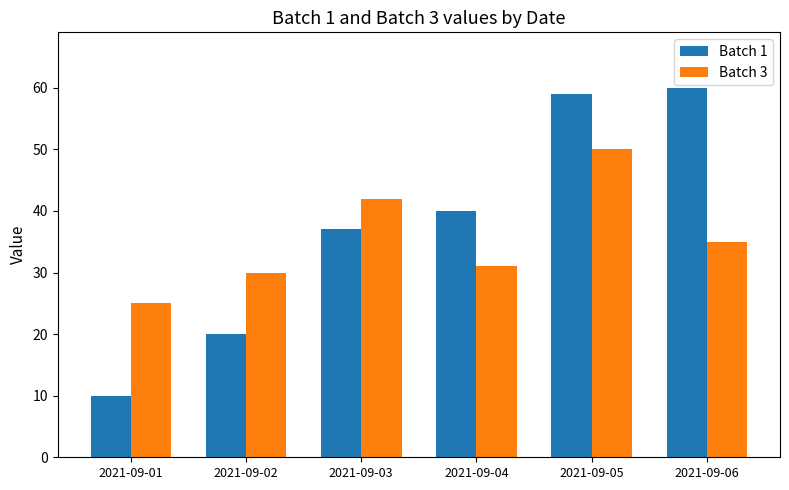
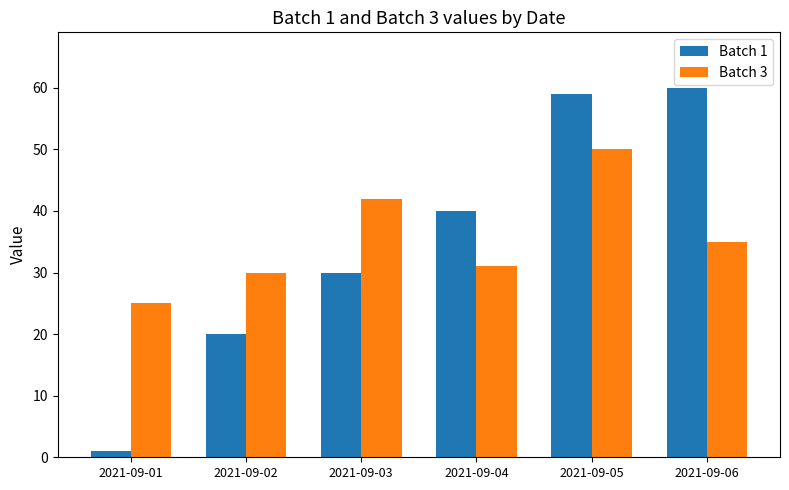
  {
    "Batch 1": {
-     "2021-09-01": 10,
+     "2021-09-01": 1,
      "2021-09-02": 20,
-     "2021-09-03": 37,
+     "2021-09-03": 30,
      "2021-09-04": 40,
      "2021-09-05": 59,
      "2021-09-06": 60
    },
    "Batch 3": {
      "2021-09-01": 25,
      "2021-09-02": 30,
      "2021-09-03": 42,
      "2021-09-04": 31,
      "2021-09-05": 50,
      "2021-09-06": 35
    }
  }
